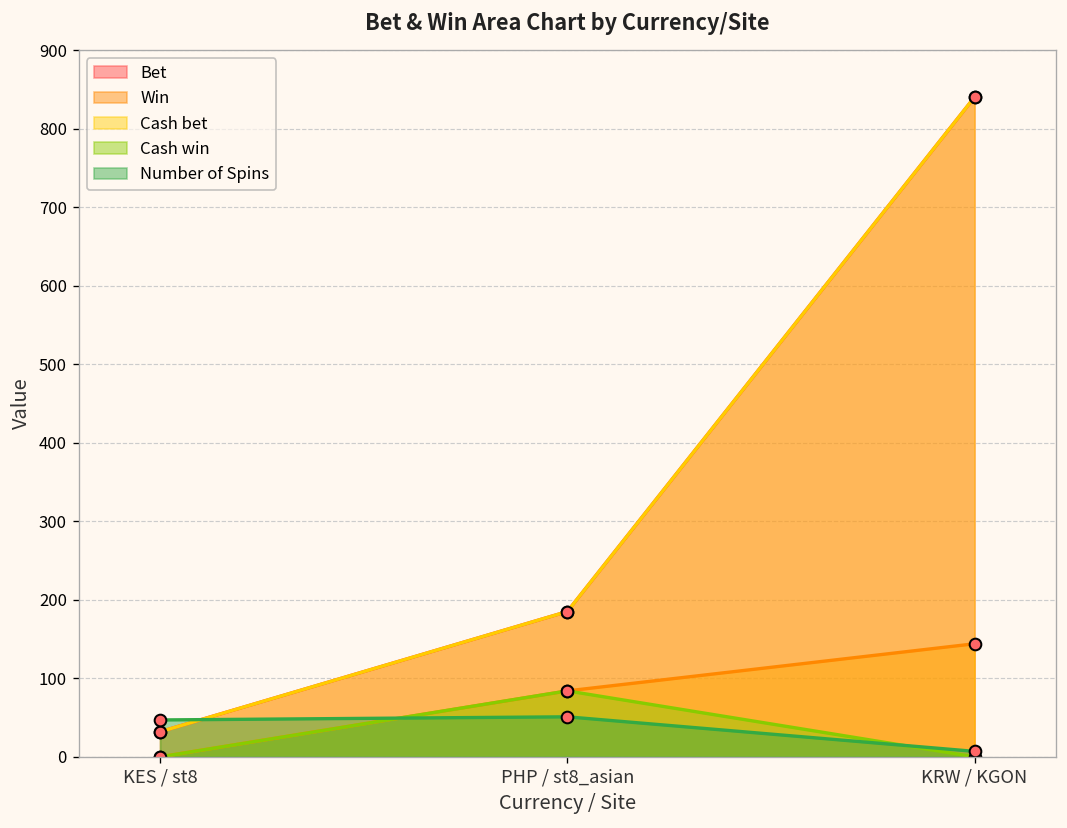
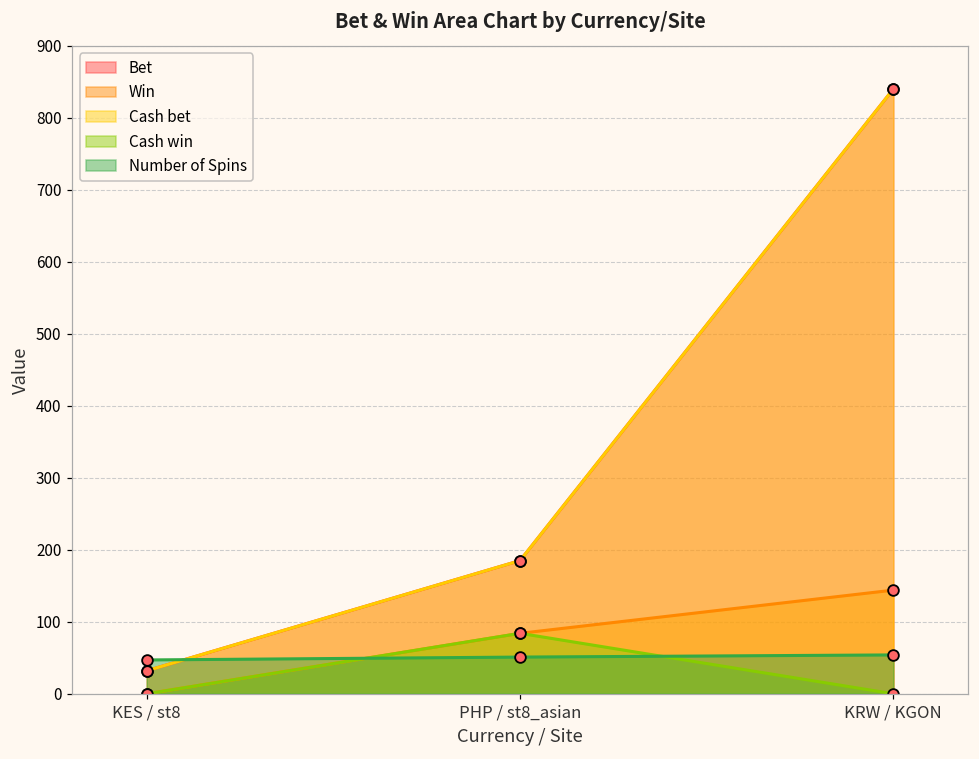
  {
    "Cash win": {
      "KRW / KGON": 0
    },
    "Number of Spins": {
      "KES / st8": 50,
      "PHP / st8_asian": 50,
-     "KRW / KGON": 10
+     "KRW / KGON": 50
    }
  }
